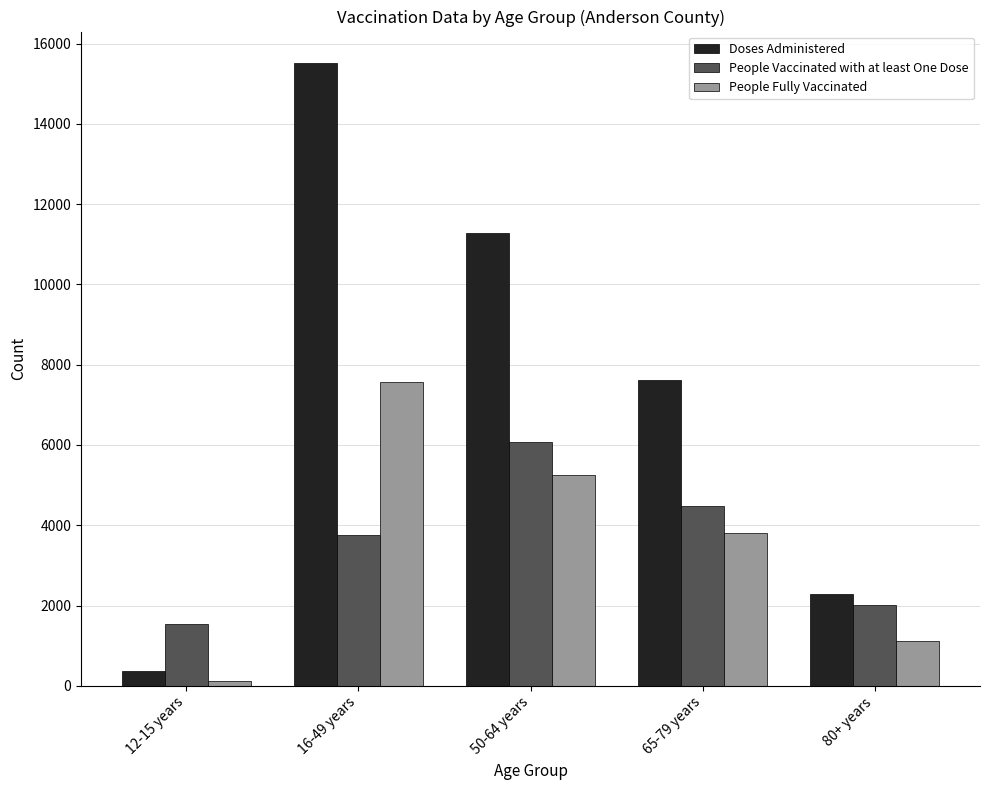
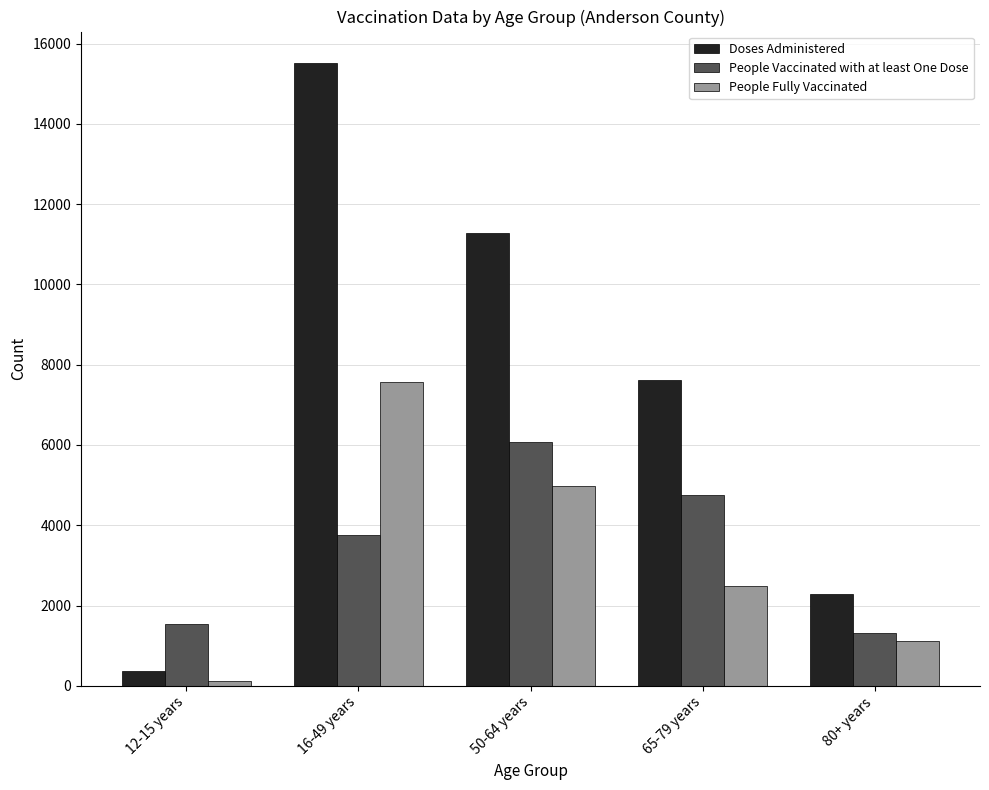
  {
    "Doses Administered": {
      "12-15 years": 400,
      "16-49 years": 15500,
      "50-64 years": 11300,
      "65-79 years": 7600,
      "80+ years": 2300
    },
    "People Vaccinated with at least One Dose": {
      "12-15 years": 1500,
      "16-49 years": 3800,
      "50-64 years": 6100,
-     "65-79 years": 4500,
-     "80+ years": 2000
+     "65-79 years": 4800,
+     "80+ years": 1300
    },
    "People Fully Vaccinated": {
      "12-15 years": 100,
      "16-49 years": 7600,
-     "50-64 years": 5200,
-     "65-79 years": 3800,
+     "50-64 years": 5000,
+     "65-79 years": 2500,
      "80+ years": 1100
    }
  }
